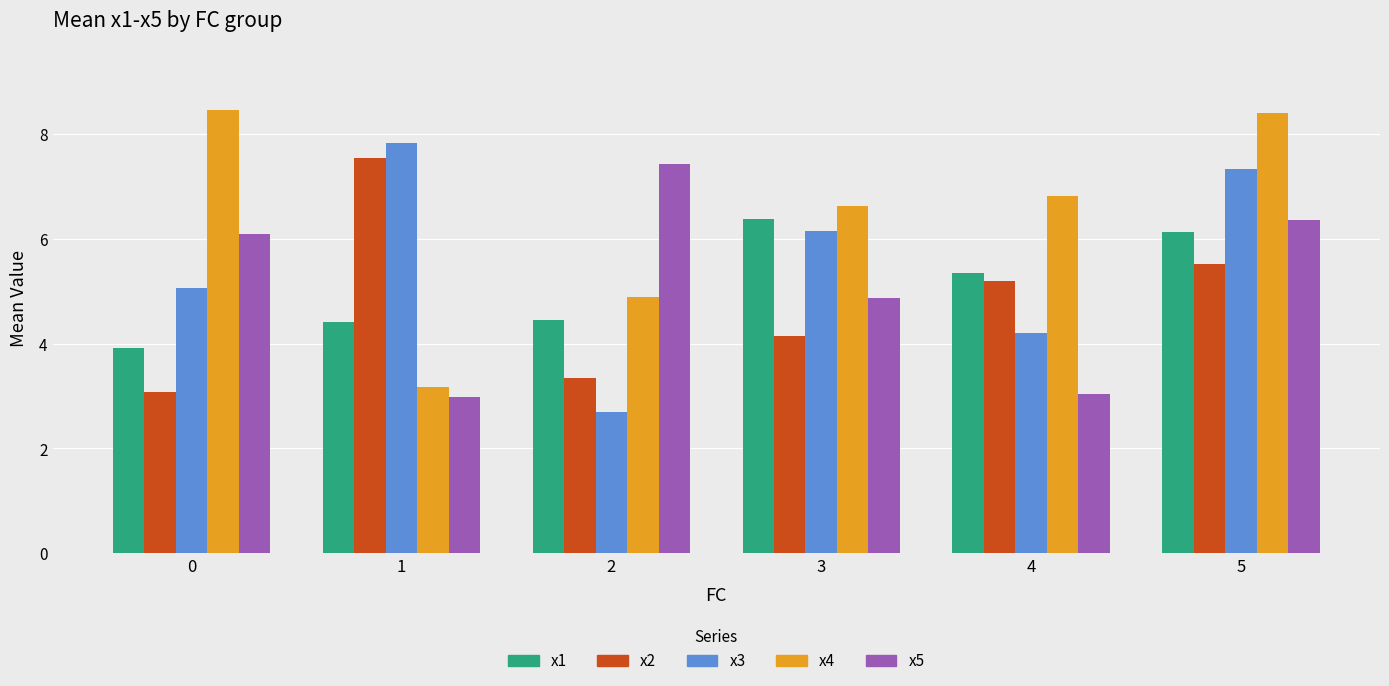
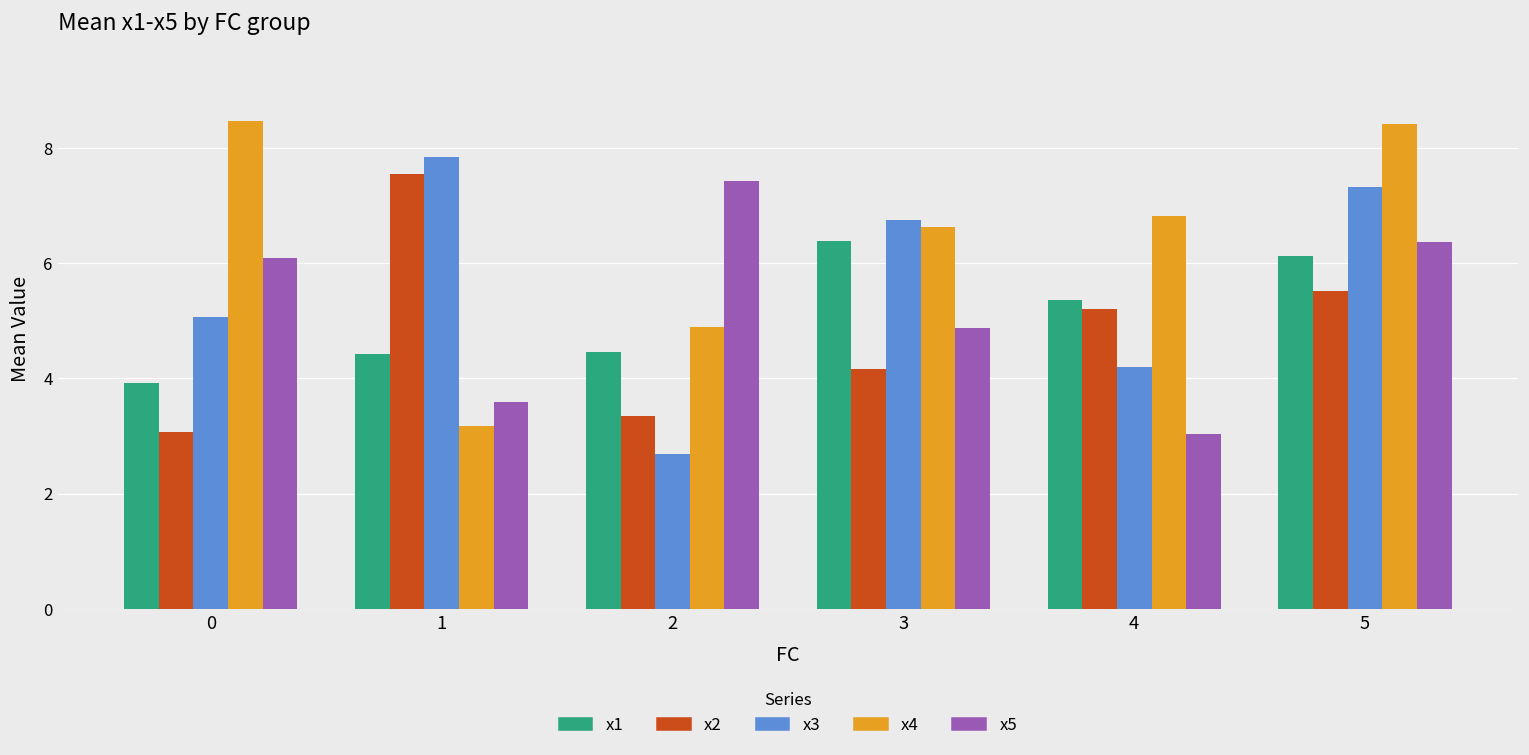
  {
    "x1": {
      "0": 3.9,
      "1": 4.4,
      "2": 4.5,
      "3": 6.4,
      "4": 5.4,
      "5": 6.1
    },
    "x2": {
      "0": 3.1,
      "1": 7.5,
      "2": 3.4,
      "3": 4.2,
      "4": 5.2,
      "5": 5.5
    },
    "x3": {
      "0": 5.1,
      "1": 7.8,
      "2": 2.7,
-     "3": 6.1,
+     "3": 6.7,
      "4": 4.2,
      "5": 7.3
    },
    "x4": {
      "0": 8.5,
      "1": 3.2,
      "2": 4.9,
      "3": 6.6,
      "4": 6.8,
      "5": 8.4
    },
    "x5": {
      "0": 6.1,
-     "1": 3.0,
+     "1": 3.6,
      "2": 7.4,
      "3": 4.9,
      "4": 3.0,
      "5": 6.4
    }
  }
